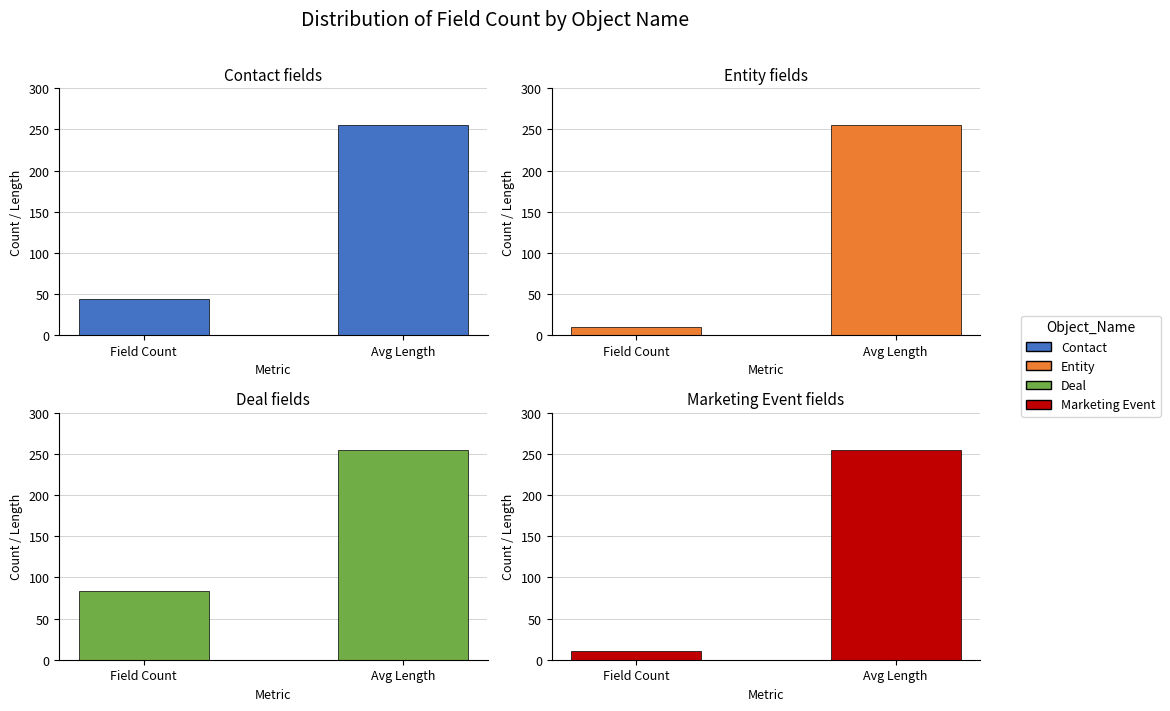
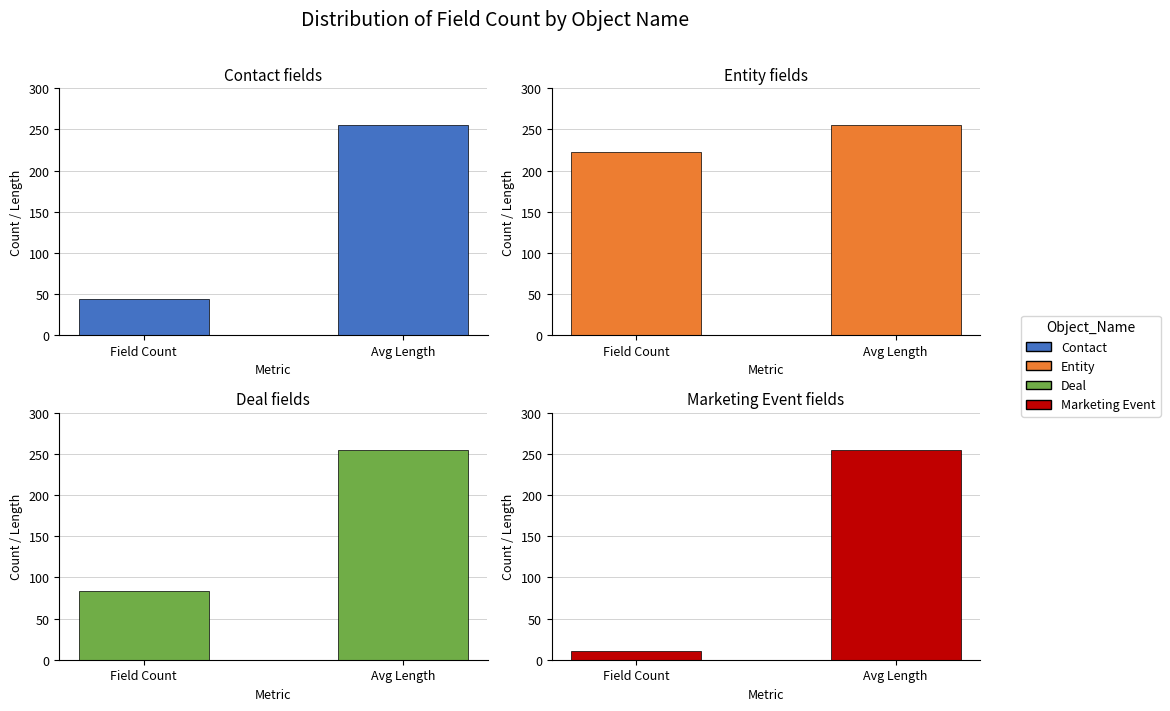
  {
    "Contact fields": {
      "Field Count": 40,
      "Avg Length": 260
    },
    "Entity fields": {
-     "Field Count": 10,
+     "Field Count": 220,
      "Avg Length": 260
    },
    "Deal fields": {
      "Field Count": 80,
      "Avg Length": 260
    },
    "Marketing Event fields": {
      "Field Count": 10,
      "Avg Length": 260
    }
  }
